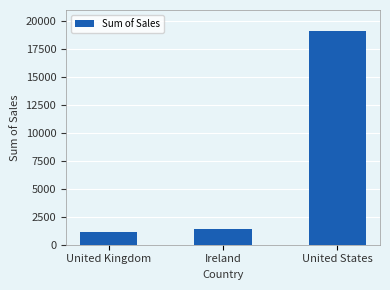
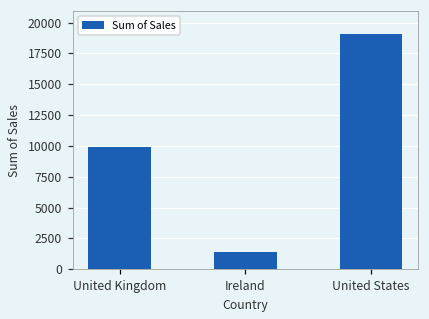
  {
-   "United Kingdom": 1200,
+   "United Kingdom": 9900,
    "Ireland": 1400,
    "United States": 19000
  }
